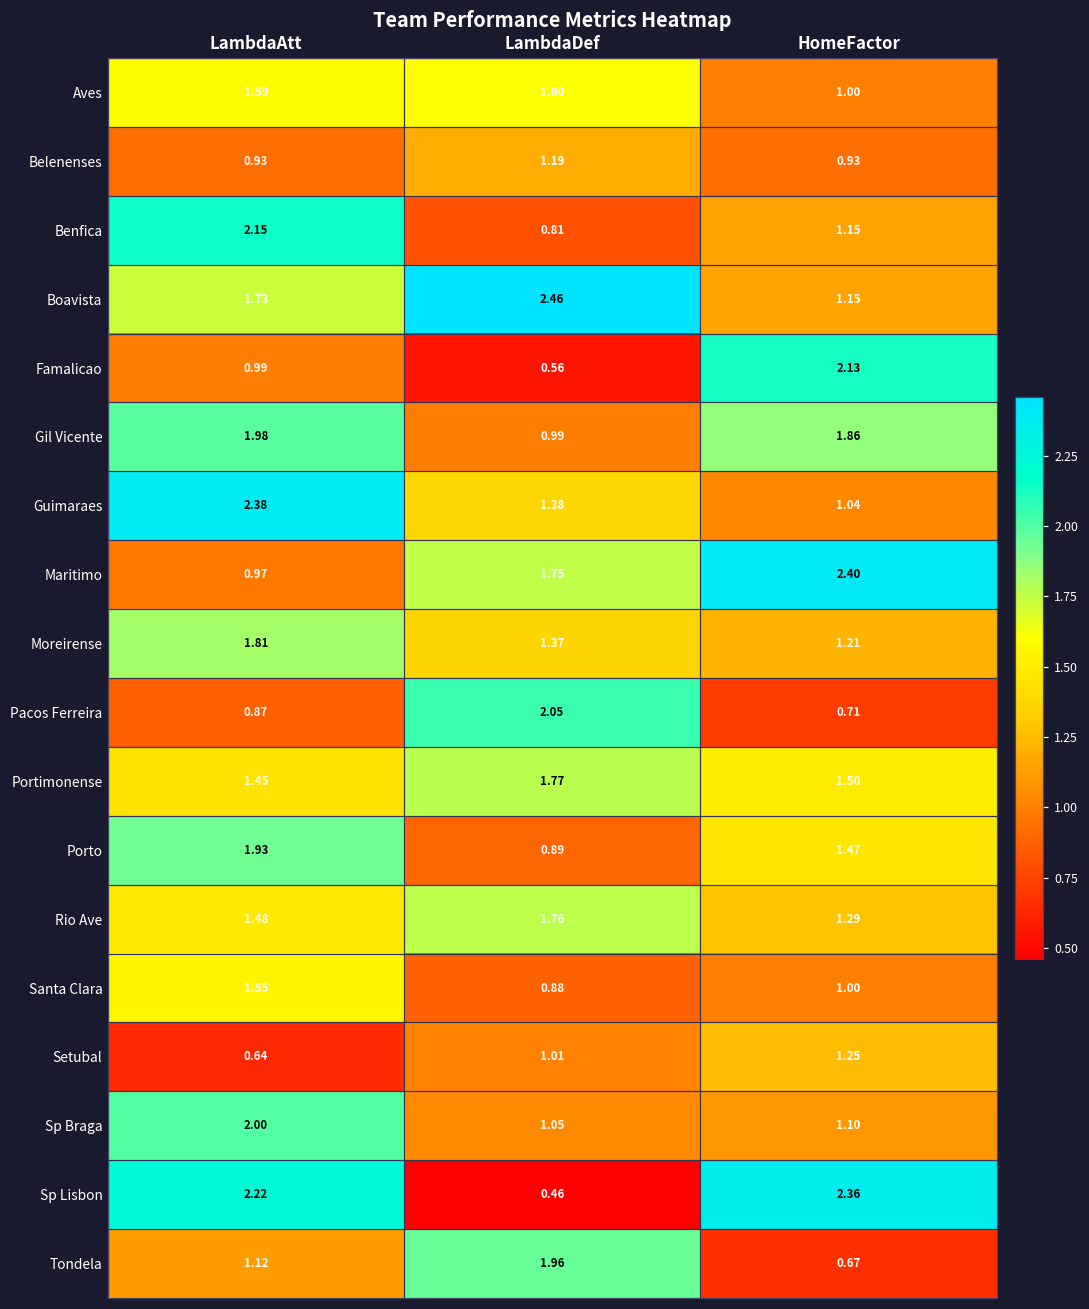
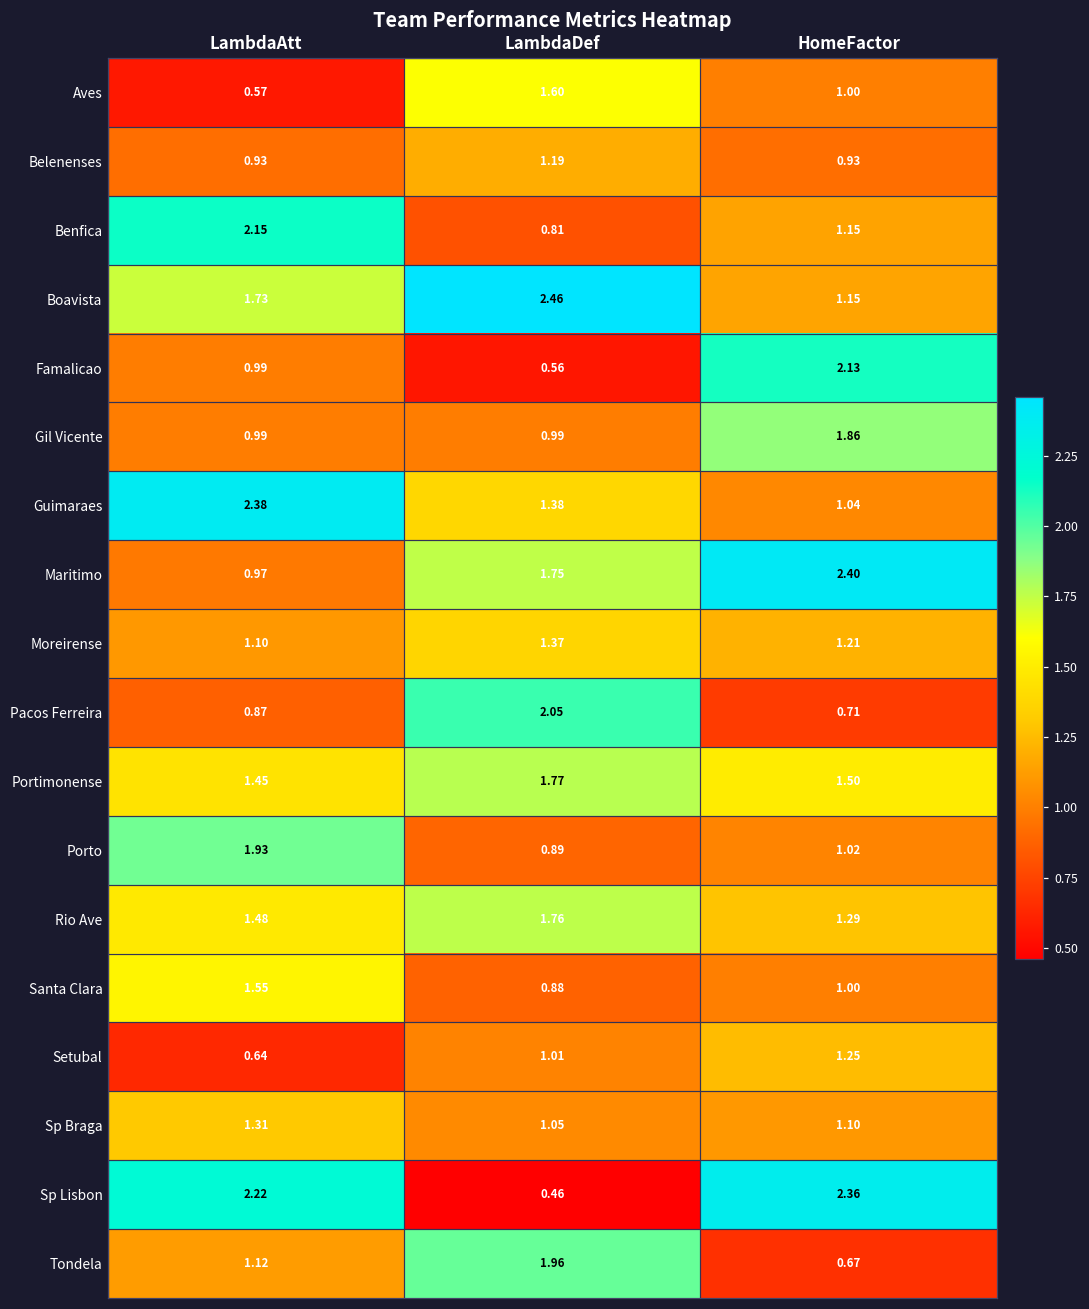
  {
    "Aves": {
-     "LambdaAtt": 1.59,
+     "LambdaAtt": 0.57,
      "LambdaDef": 1.60,
      "HomeFactor": 1.00
    },
    "Belenenses": {
      "LambdaAtt": 0.93,
      "LambdaDef": 1.19,
      "HomeFactor": 0.93
    },
    "Benfica": {
      "LambdaAtt": 2.15,
      "LambdaDef": 0.81,
      "HomeFactor": 1.15
    },
    "Boavista": {
      "LambdaAtt": 1.73,
      "LambdaDef": 2.46,
      "HomeFactor": 1.15
    },
    "Famalicao": {
      "LambdaAtt": 0.99,
      "LambdaDef": 0.56,
      "HomeFactor": 2.13
    },
    "Gil Vicente": {
-     "LambdaAtt": 1.98,
+     "LambdaAtt": 0.99,
      "LambdaDef": 0.99,
      "HomeFactor": 1.86
    },
    "Guimaraes": {
      "LambdaAtt": 2.38,
      "LambdaDef": 1.38,
      "HomeFactor": 1.04
    },
    "Maritimo": {
      "LambdaAtt": 0.97,
      "LambdaDef": 1.75,
      "HomeFactor": 2.40
    },
    "Moreirense": {
-     "LambdaAtt": 1.81,
+     "LambdaAtt": 1.10,
      "LambdaDef": 1.37,
      "HomeFactor": 1.21
    },
    "Pacos Ferreira": {
      "LambdaAtt": 0.87,
      "LambdaDef": 2.05,
      "HomeFactor": 0.71
    },
    "Portimonense": {
      "LambdaAtt": 1.45,
      "LambdaDef": 1.77,
      "HomeFactor": 1.50
    },
    "Porto": {
      "LambdaAtt": 1.93,
      "LambdaDef": 0.89,
-     "HomeFactor": 1.47
+     "HomeFactor": 1.02
    },
    "Rio Ave": {
      "LambdaAtt": 1.48,
      "LambdaDef": 1.76,
      "HomeFactor": 1.29
    },
    "Santa Clara": {
      "LambdaAtt": 1.55,
      "LambdaDef": 0.88,
      "HomeFactor": 1.00
    },
    "Setubal": {
      "LambdaAtt": 0.64,
      "LambdaDef": 1.01,
      "HomeFactor": 1.25
    },
    "Sp Braga": {
-     "LambdaAtt": 2.00,
+     "LambdaAtt": 1.31,
      "LambdaDef": 1.05,
      "HomeFactor": 1.10
    },
    "Sp Lisbon": {
      "LambdaAtt": 2.22,
      "LambdaDef": 0.46,
      "HomeFactor": 2.36
    },
    "Tondela": {
      "LambdaAtt": 1.12,
      "LambdaDef": 1.96,
      "HomeFactor": 0.67
    }
  }
